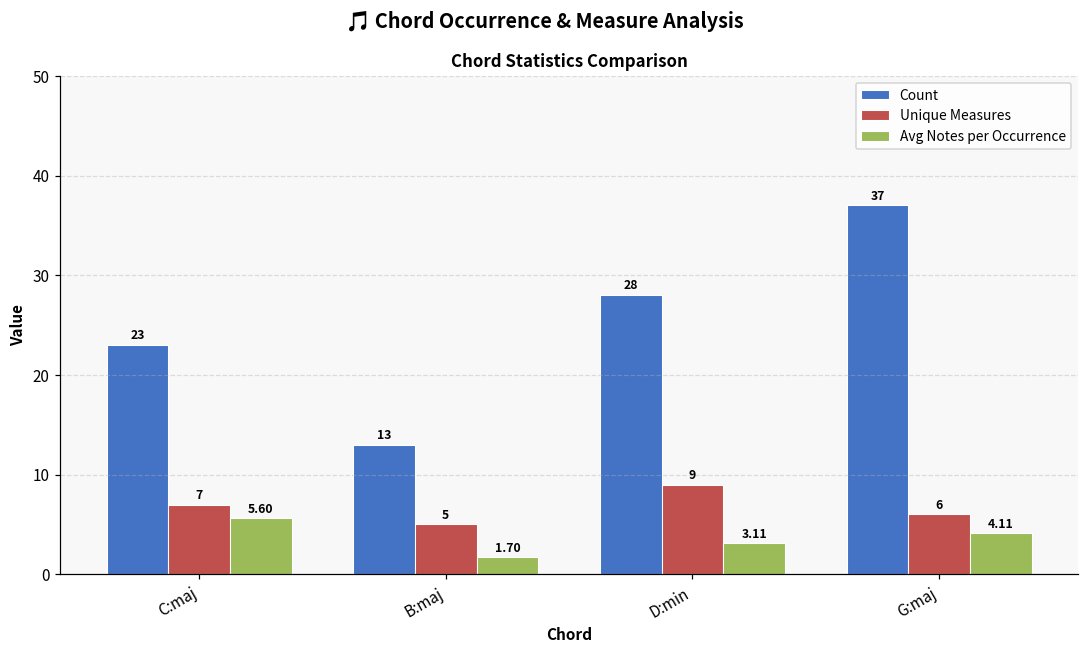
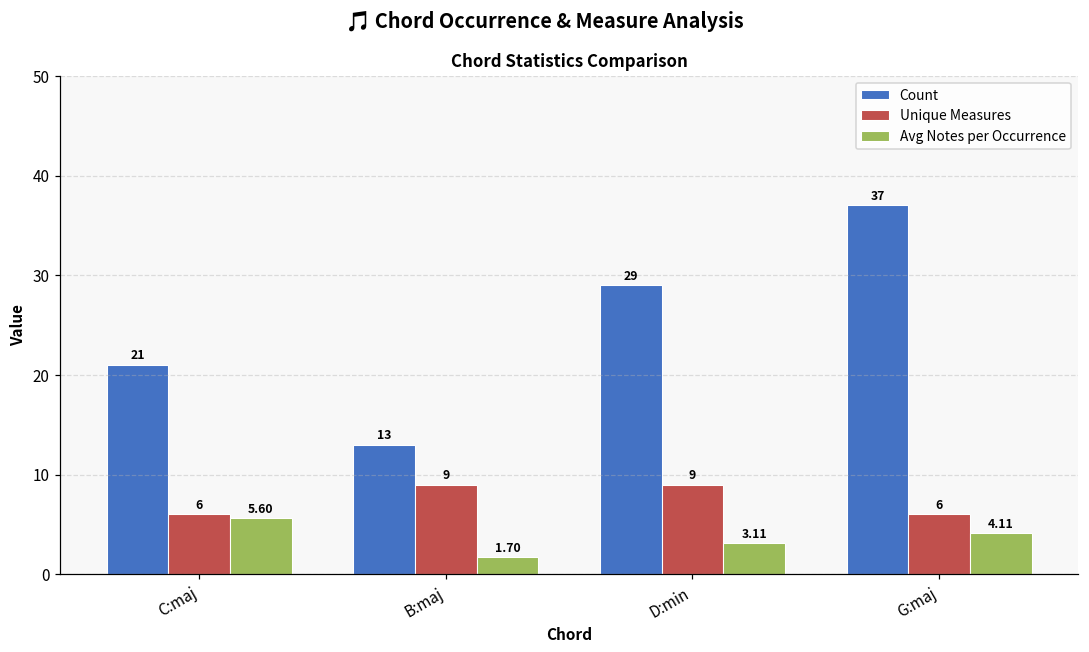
  {
    "Count": {
-     "C:maj": 23,
+     "C:maj": 21,
      "B:maj": 13,
-     "D:min": 28,
+     "D:min": 29,
      "G:maj": 37
    },
    "Unique Measures": {
-     "C:maj": 7,
-     "B:maj": 5,
+     "C:maj": 6,
+     "B:maj": 9,
      "D:min": 9,
      "G:maj": 6
    },
    "Avg Notes per Occurrence": {
      "C:maj": 5.60,
      "B:maj": 1.70,
      "D:min": 3.11,
      "G:maj": 4.11
    }
  }
